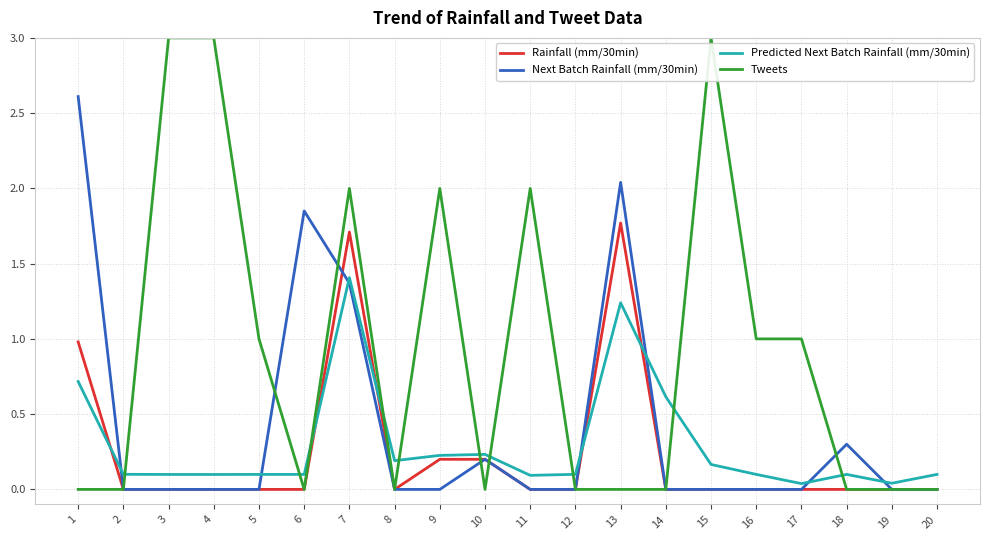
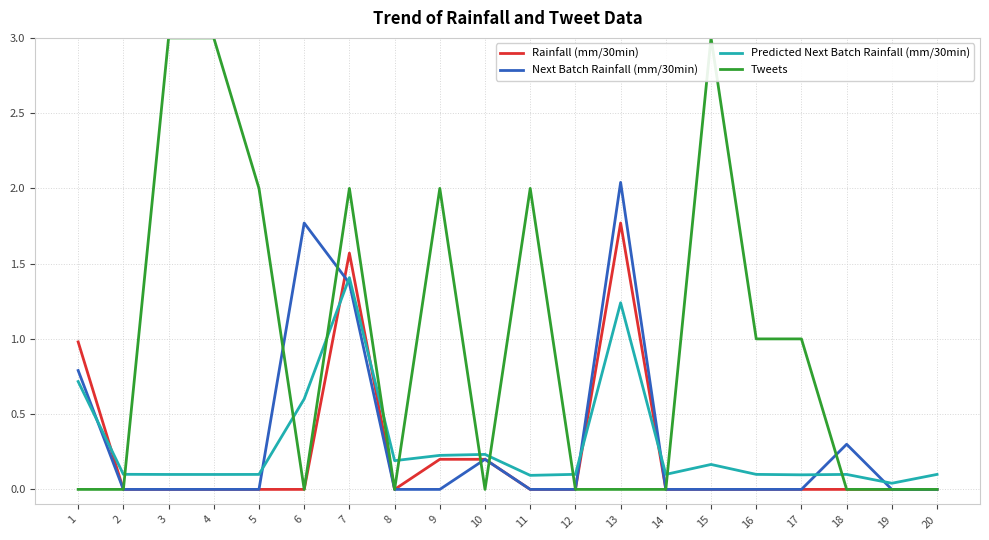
  {
    "Rainfall (mm/30min)": {
      "1": 0.98,
-     "7": 1.71,
+     "7": 1.57,
      "9": 0.20,
      "13": 1.77
    },
    "Next Batch Rainfall (mm/30min)": {
-     "1": 2.61,
-     "6": 1.85,
+     "1": 0.79,
+     "6": 1.77,
      "7": 1.37,
      "9": 0.00,
      "13": 2.04,
      "18": 0.30
    },
    "Predicted Next Batch Rainfall (mm/30min)": {
      "1": 0.72,
      "2": 0.10,
      "3": 0.10,
      "4": 0.10,
      "5": 0.10,
-     "6": 0.10,
+     "6": 0.60,
      "7": 1.41,
      "8": 0.19,
      "9": 0.23,
      "10": 0.23,
      "11": 0.09,
      "12": 0.10,
      "13": 1.24,
-     "14": 0.62,
+     "14": 0.10,
      "15": 0.17,
      "16": 0.10,
-     "17": 0.04,
+     "17": 0.10,
      "18": 0.10,
      "19": 0.04,
      "20": 0.10
    },
    "Tweets": {
      "1": 0,
      "3": 3,
      "4": 3,
-     "5": 1,
+     "5": 2,
      "7": 2,
      "9": 2,
      "10": 0,
      "11": 2,
      "13": 0,
      "15": 3,
      "16": 1,
      "17": 1
    }
  }
